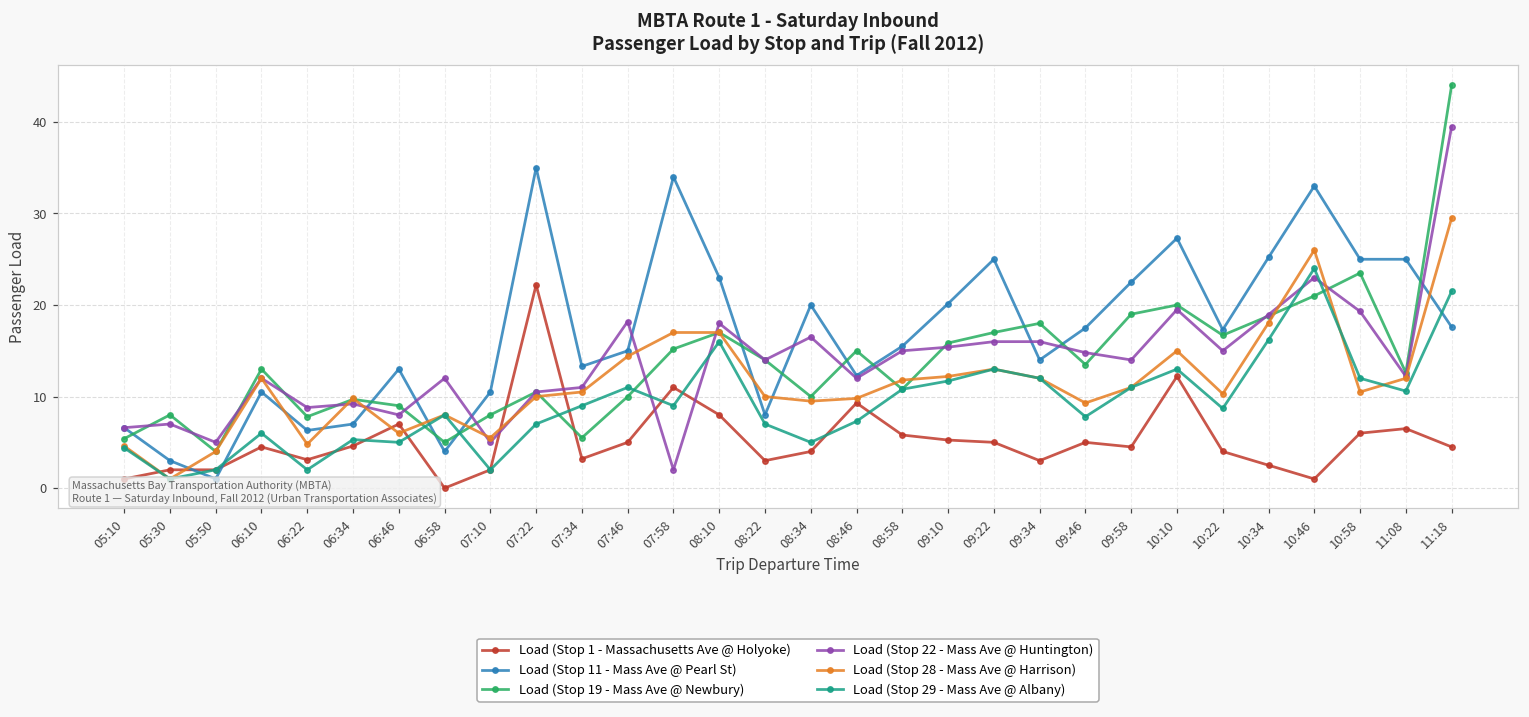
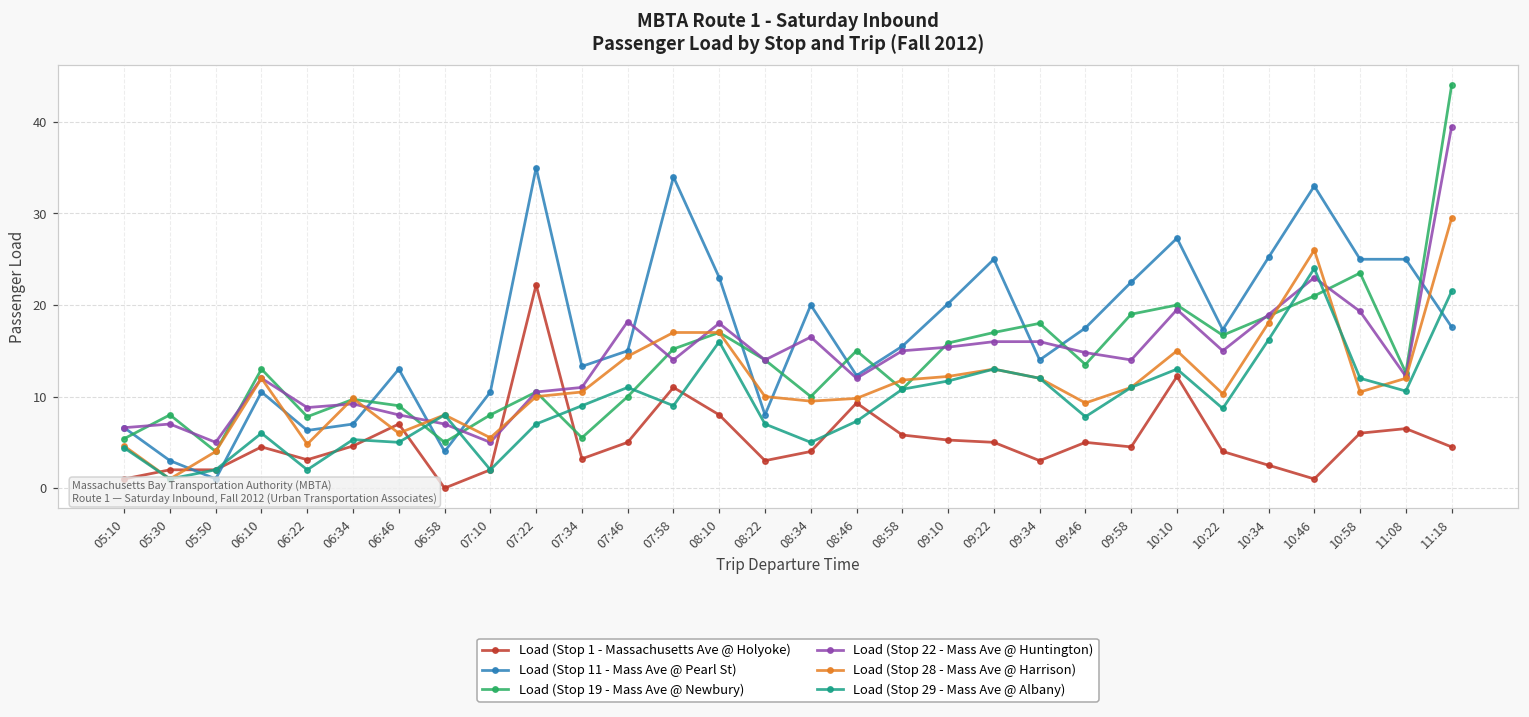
  {
    "Load (Stop 1 - Massachusetts Ave @ Holyoke)": {
      "05:30": 2,
      "06:10": 5,
      "06:22": 3,
      "06:34": 5,
      "06:46": 7,
      "06:58": 0,
      "07:22": 22,
      "07:34": 3,
      "07:46": 5,
      "07:58": 11,
      "08:10": 8,
      "08:22": 3,
      "08:34": 4,
      "08:46": 9,
      "08:58": 6,
      "09:10": 5,
      "09:22": 5,
      "09:34": 3,
      "09:46": 5,
      "09:58": 5,
      "10:10": 12,
      "10:22": 4,
      "10:34": 3,
      "10:46": 1,
      "10:58": 6,
      "11:08": 7,
      "11:18": 5
    },
    "Load (Stop 11 - Mass Ave @ Pearl St)": {
      "05:30": 3,
      "06:10": 11,
      "06:22": 6,
      "06:34": 7,
      "06:46": 13,
      "06:58": 4,
      "07:10": 11,
      "07:22": 35,
      "07:34": 13,
      "07:46": 15,
      "07:58": 34,
      "08:10": 23,
      "08:22": 8,
      "08:34": 20,
      "08:58": 16,
      "09:10": 20,
      "09:22": 25,
      "09:34": 14,
      "09:46": 18,
      "09:58": 23,
      "10:10": 27,
      "10:22": 17,
      "10:34": 25,
      "10:46": 33,
      "10:58": 25,
      "11:08": 25,
      "11:18": 18
    },
    "Load (Stop 22 - Mass Ave @ Huntington)": {
      "05:30": 7,
      "05:50": 5,
      "06:22": 9,
      "06:34": 9,
      "06:46": 8,
-     "06:58": 12,
+     "06:58": 7,
      "07:10": 5,
      "07:34": 11,
      "07:46": 18,
-     "07:58": 2,
+     "07:58": 14,
      "08:10": 18,
      "08:34": 17,
      "08:58": 15,
      "09:10": 15,
      "09:22": 16,
      "09:34": 16,
      "09:46": 15,
      "09:58": 14,
      "10:10": 20,
      "10:22": 15,
      "10:46": 23,
      "10:58": 19,
      "11:18": 40
    },
    "Load (Stop 28 - Mass Ave @ Harrison)": {
      "06:22": 5,
      "06:46": 6,
      "07:10": 6,
      "07:22": 10,
      "07:34": 11,
      "07:46": 14,
      "07:58": 17,
      "08:22": 10,
      "08:34": 10,
      "08:46": 10,
      "08:58": 12,
      "09:10": 12,
      "09:46": 9,
      "10:10": 15,
      "10:22": 10,
      "10:34": 18,
      "10:46": 26,
      "10:58": 11,
      "11:18": 30
    }
  }
